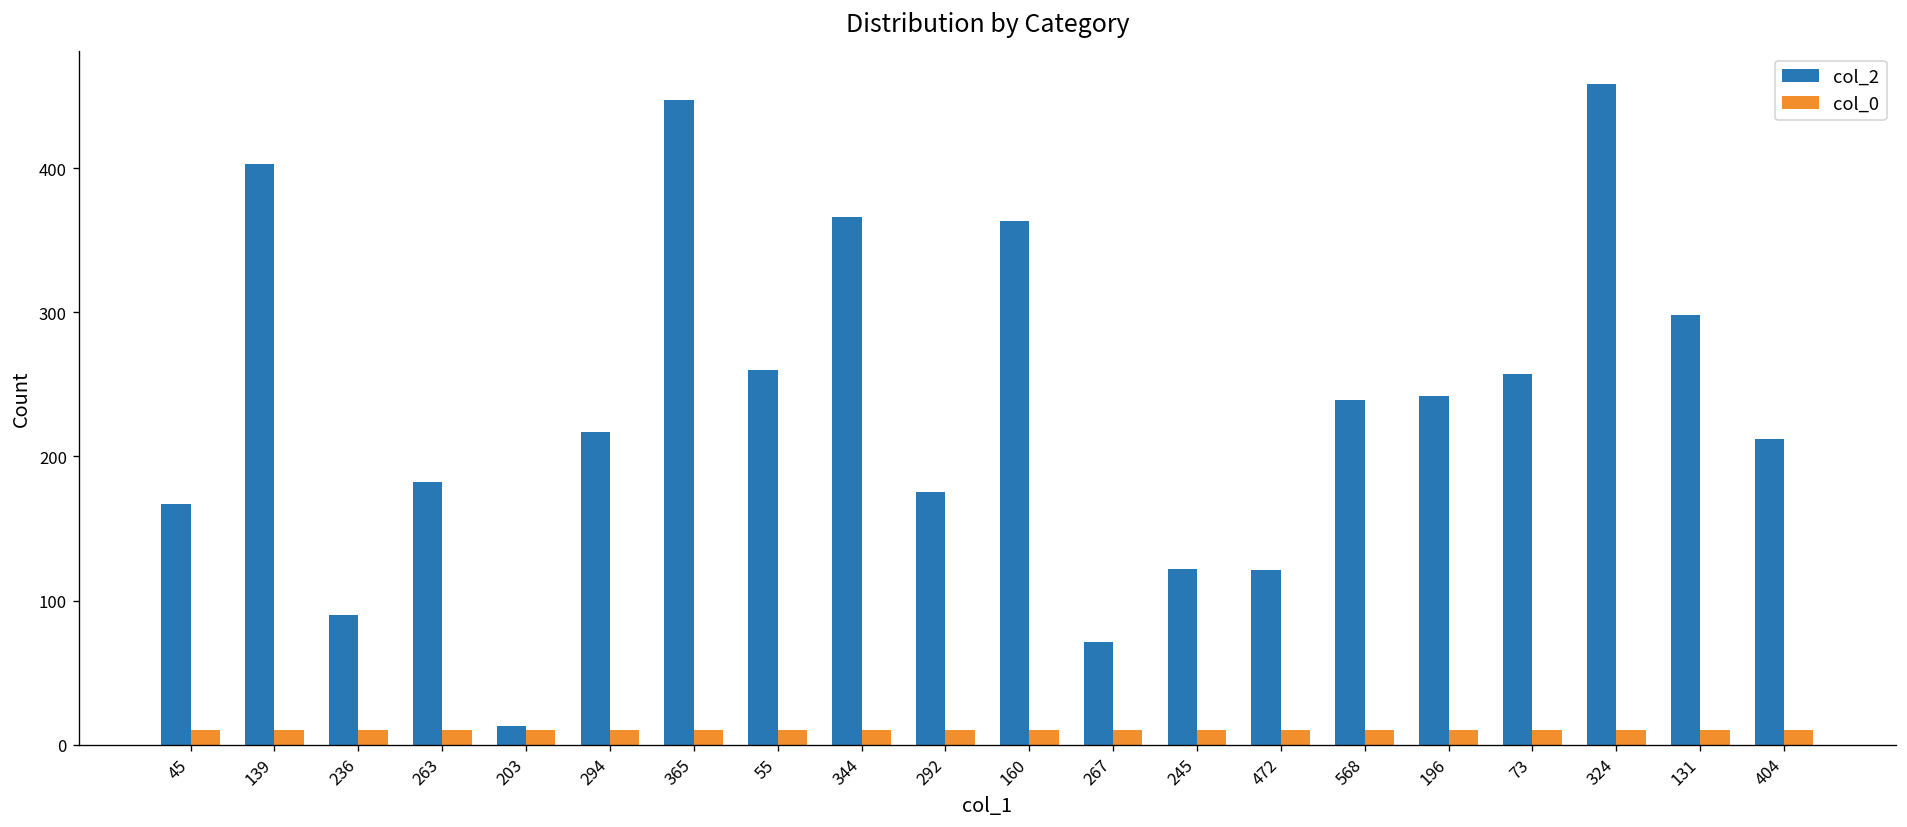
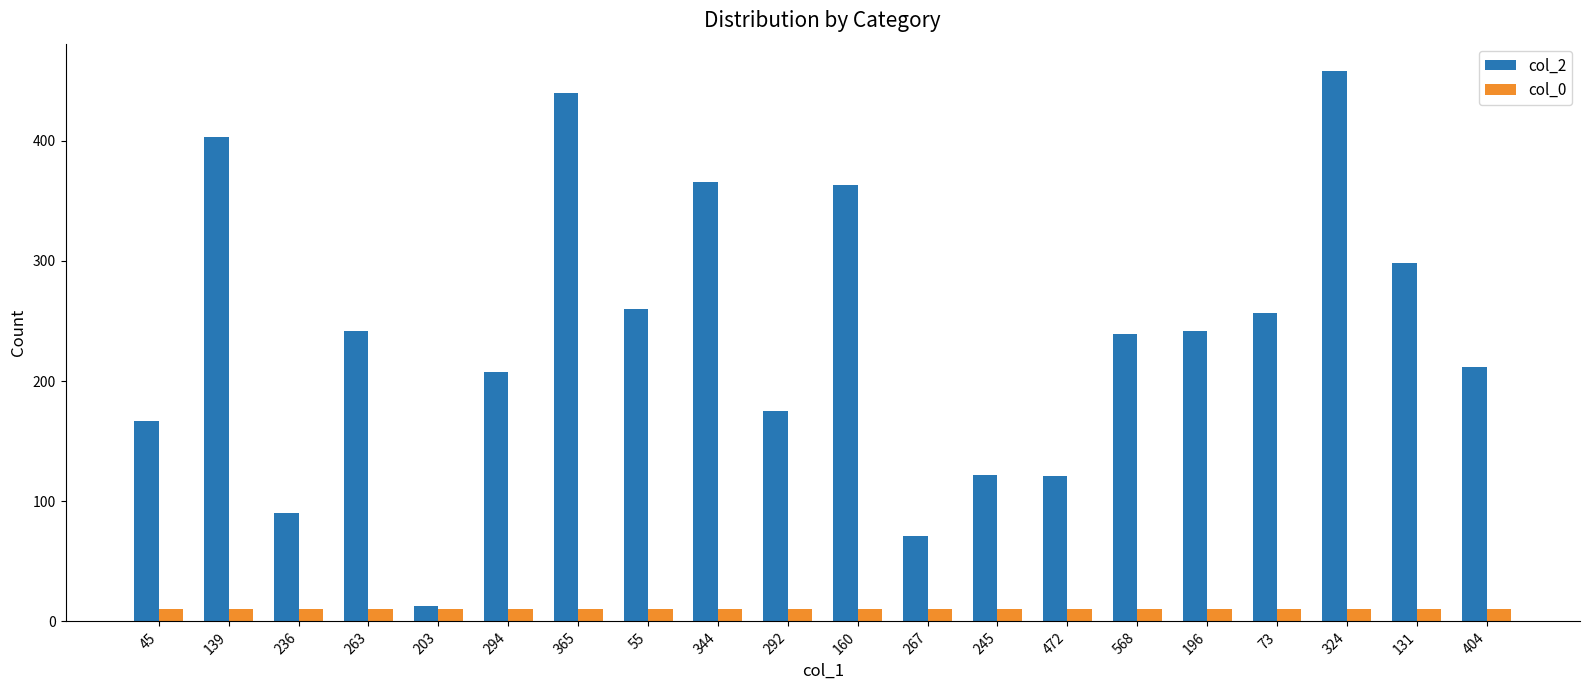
  {
    "col_2": {
      "45": 167,
      "139": 403,
      "236": 90,
-     "263": 182,
+     "263": 242,
      "203": 13,
-     "294": 217,
-     "365": 447,
+     "294": 208,
+     "365": 440,
      "55": 260,
      "344": 366,
      "292": 175,
      "160": 363,
      "267": 71,
      "245": 122,
      "472": 121,
      "568": 239,
      "196": 242,
      "73": 257,
      "324": 458,
      "131": 298,
      "404": 212
    },
    "col_0": {
      "45": 10,
      "139": 10,
      "236": 10,
      "263": 10,
      "203": 10,
      "294": 10,
      "365": 10,
      "55": 10,
      "344": 10,
      "292": 10,
      "160": 10,
      "267": 10,
      "245": 10,
      "472": 10,
      "568": 10,
      "196": 10,
      "73": 10,
      "324": 10,
      "131": 10,
      "404": 10
    }
  }
